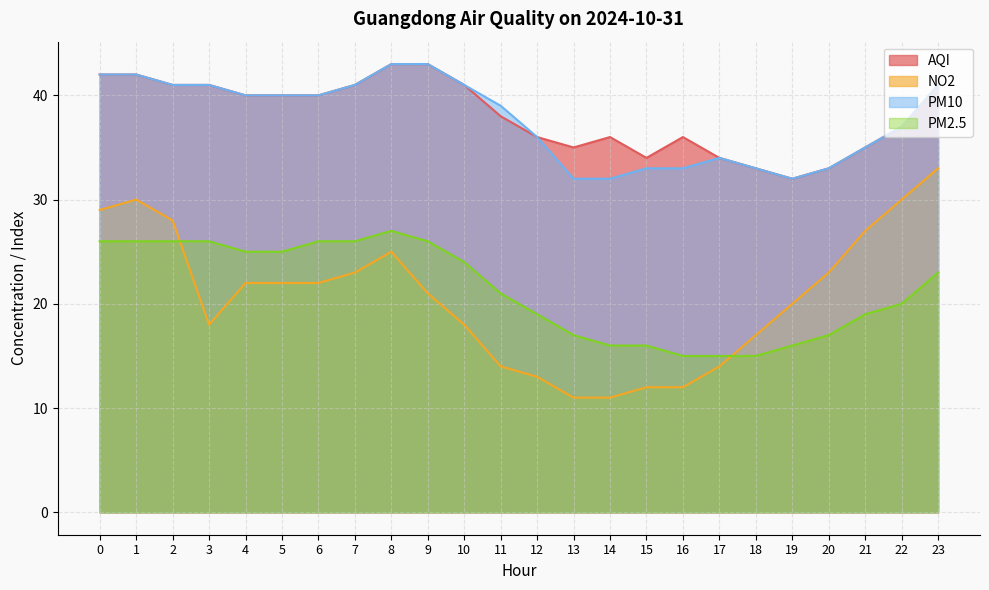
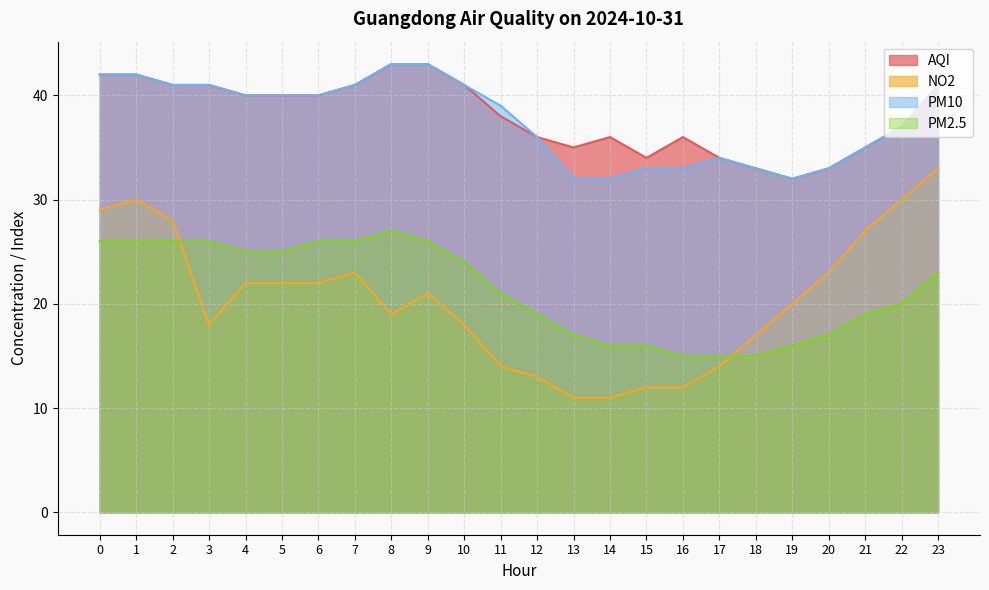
  {
    "AQI": {
      "11": 38,
      "13": 35,
      "14": 36,
      "15": 34,
      "16": 36
    },
    "NO2": {
      "0": 29,
      "1": 30,
      "2": 28,
      "3": 18,
      "4": 22,
      "5": 22,
      "6": 22,
      "7": 23,
-     "8": 25,
+     "8": 19,
      "9": 21,
      "10": 18,
      "11": 14,
      "12": 13,
      "13": 11,
      "14": 11,
      "15": 12,
      "16": 12,
      "17": 14,
      "18": 17,
      "19": 20,
      "20": 23,
      "21": 27,
      "22": 30,
      "23": 33
    },
    "PM10": {
      "11": 39,
      "13": 32,
      "14": 32,
      "15": 33,
      "16": 33
    },
    "PM2.5": {
      "0": 26,
      "1": 26,
      "2": 26,
      "3": 26,
      "4": 25,
      "5": 25,
      "6": 26,
      "7": 26,
      "8": 27,
      "9": 26,
      "10": 24,
      "11": 21,
      "12": 19,
      "13": 17,
      "14": 16,
      "15": 16,
      "16": 15,
      "17": 15,
      "18": 15,
      "19": 16,
      "20": 17,
      "21": 19,
      "22": 20,
      "23": 23
    }
  }
